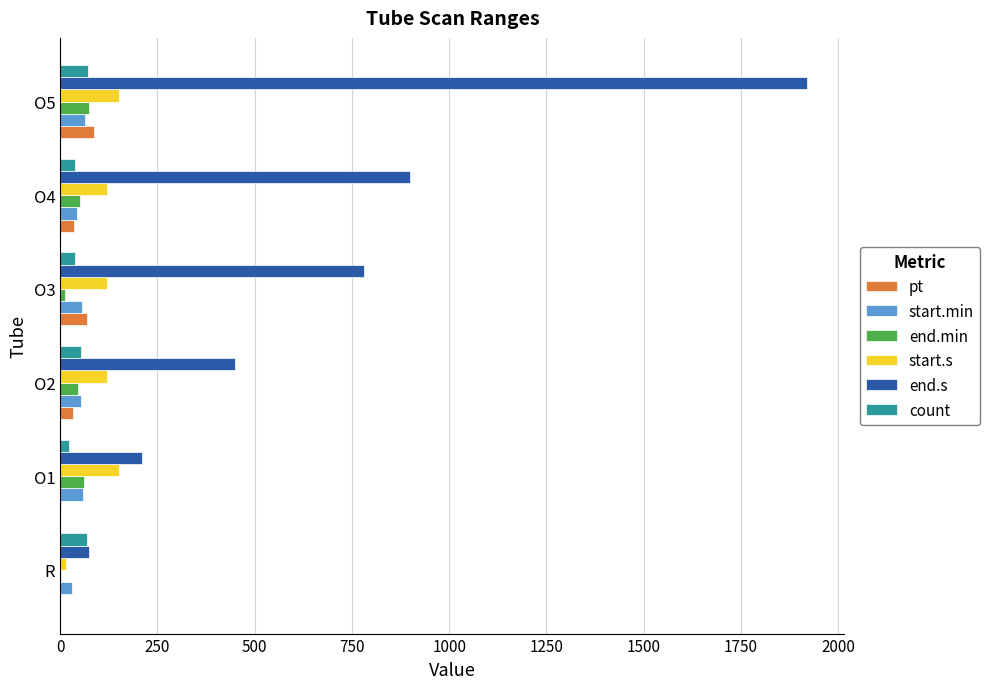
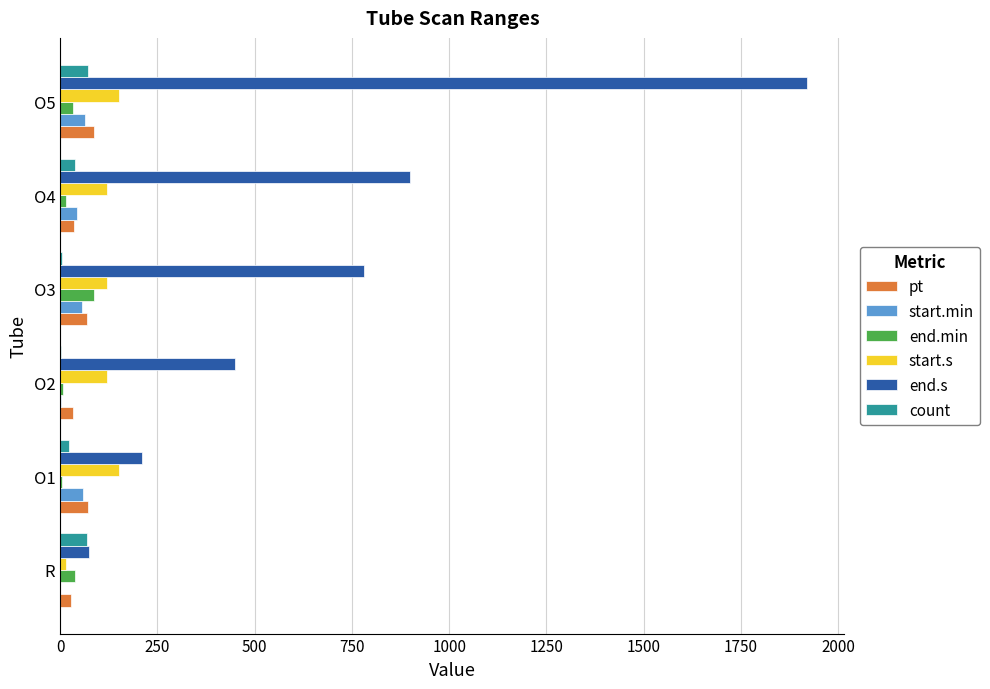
  {
    "pt": {
      "O5": 90,
      "O4": 40,
      "O3": 70,
      "O2": 30,
-     "O1": 0,
-     "R": 0
+     "O1": 70,
+     "R": 30
    },
    "start.min": {
      "O5": 60,
      "O4": 40,
      "O3": 60,
-     "O2": 50,
+     "O2": 0,
      "O1": 60,
-     "R": 30
+     "R": 0
    },
    "end.min": {
-     "O5": 80,
-     "O4": 50,
-     "O3": 10,
-     "O2": 50,
-     "O1": 60,
-     "R": 0
+     "O5": 30,
+     "O4": 20,
+     "O3": 90,
+     "O2": 10,
+     "O1": 0,
+     "R": 40
    },
    "start.s": {
      "O5": 150,
      "O4": 120,
      "O3": 120,
      "O2": 120,
      "O1": 150,
      "R": 20
    },
    "end.s": {
      "O5": 1920,
      "O4": 900,
      "O3": 780,
      "O2": 450,
      "O1": 210,
      "R": 80
    },
    "count": {
      "O5": 70,
      "O4": 40,
-     "O3": 40,
-     "O2": 50,
+     "O3": 10,
+     "O2": 0,
      "O1": 20,
      "R": 70
    }
  }
